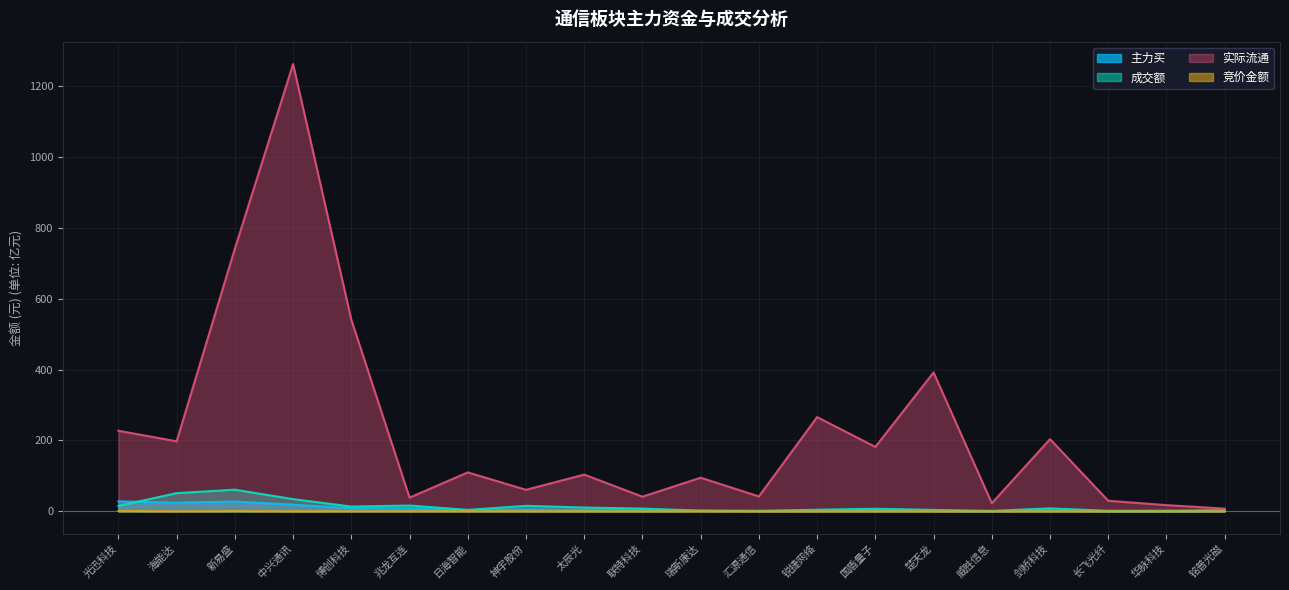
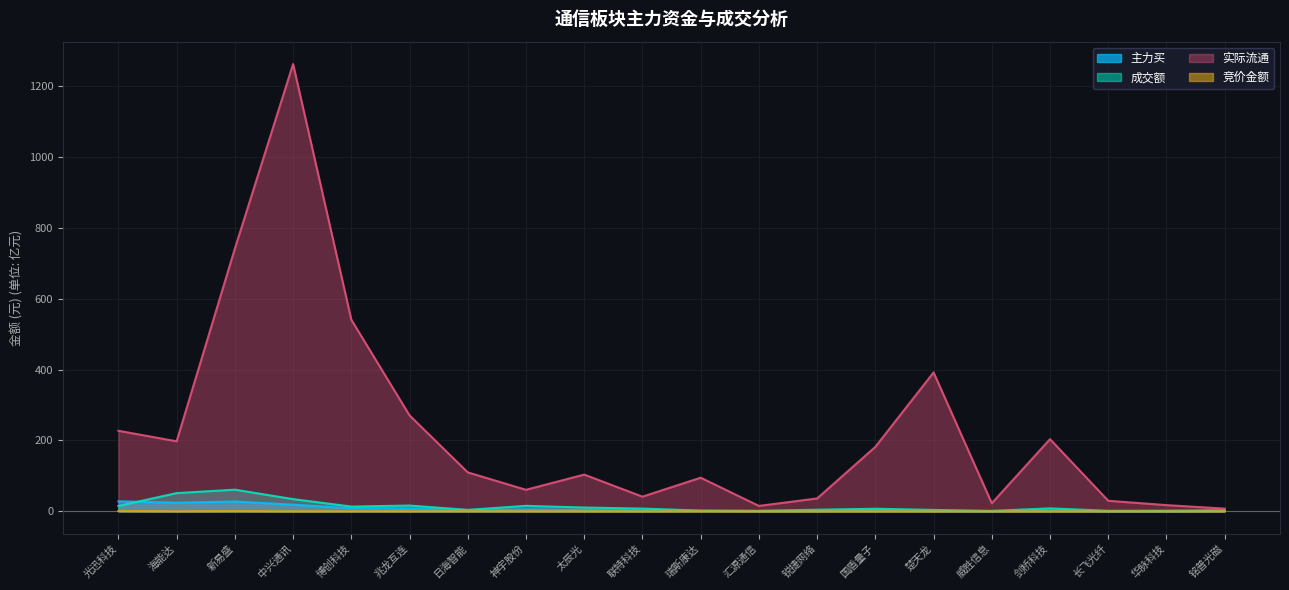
  {
    "主力买": {
      "光迅科技": 30,
      "海能达": 20,
      "新易盛": 30,
      "中兴通讯": 20,
      "兆龙互连": 10
    },
    "成交额": {
      "光迅科技": 10,
      "海能达": 50,
      "新易盛": 60,
      "中兴通讯": 30,
      "兆龙互连": 20,
      "神宇股份": 20
    },
    "实际流通": {
      "光迅科技": 230,
      "海能达": 200,
      "新易盛": 740,
      "中兴通讯": 1260,
      "博创科技": 540,
-     "兆龙互连": 40,
+     "兆龙互连": 270,
      "日海智能": 110,
      "神宇股份": 60,
      "太辰光": 100,
      "联特科技": 40,
      "瑞斯康达": 90,
-     "汇源通信": 40,
-     "锐捷网络": 270,
+     "汇源通信": 20,
+     "锐捷网络": 40,
      "国盾量子": 180,
      "楚天龙": 390,
      "威胜信息": 20,
      "剑桥科技": 200,
      "长飞光纤": 30,
      "华脉科技": 20
    },
    "竞价金额": {
      "光迅科技": 0,
      "海能达": 0,
      "新易盛": 0,
      "中兴通讯": 0,
      "博创科技": 0,
      "兆龙互连": 0
    }
  }
